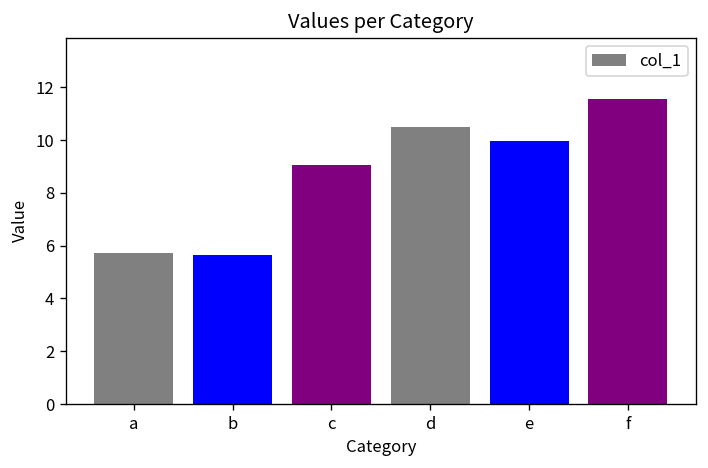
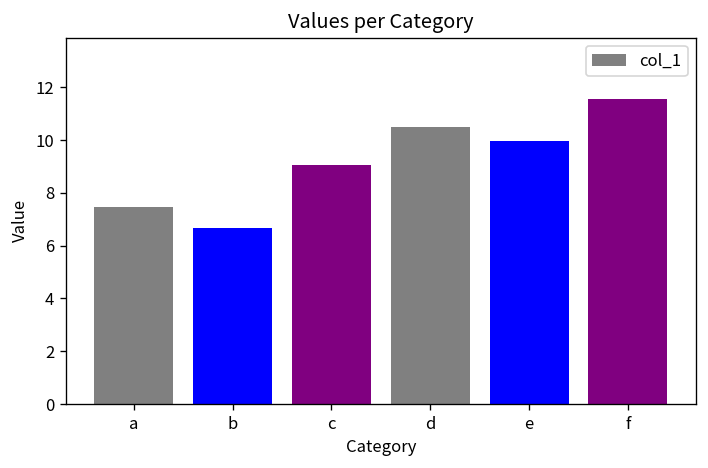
  {
-   "a": 5.7,
-   "b": 5.6,
+   "a": 7.5,
+   "b": 6.7,
    "c": 9.0,
    "d": 10.5,
    "e": 10.0,
    "f": 11.6
  }
